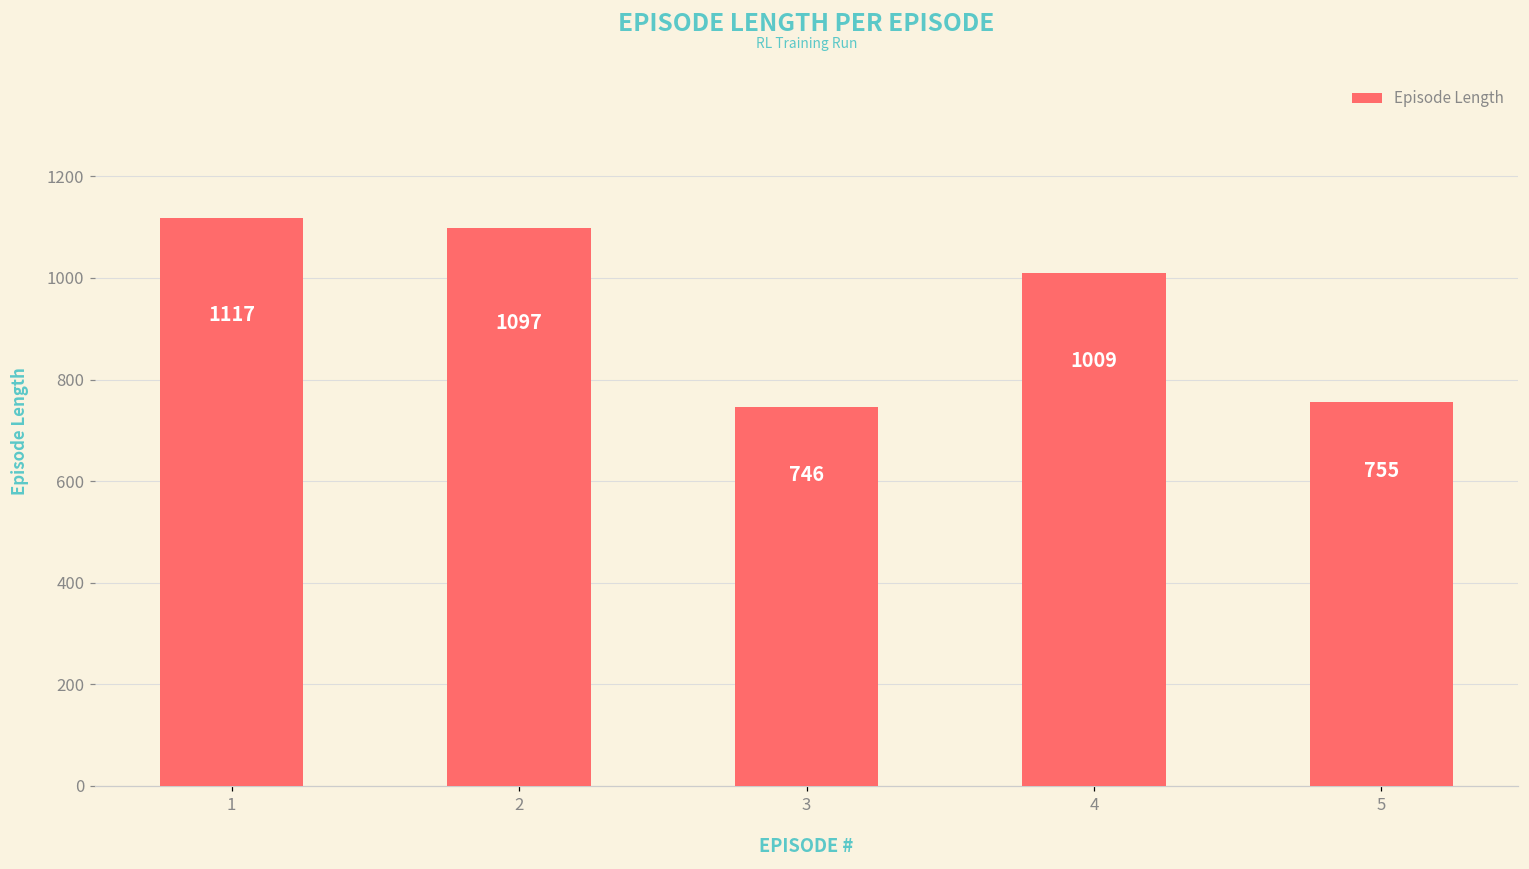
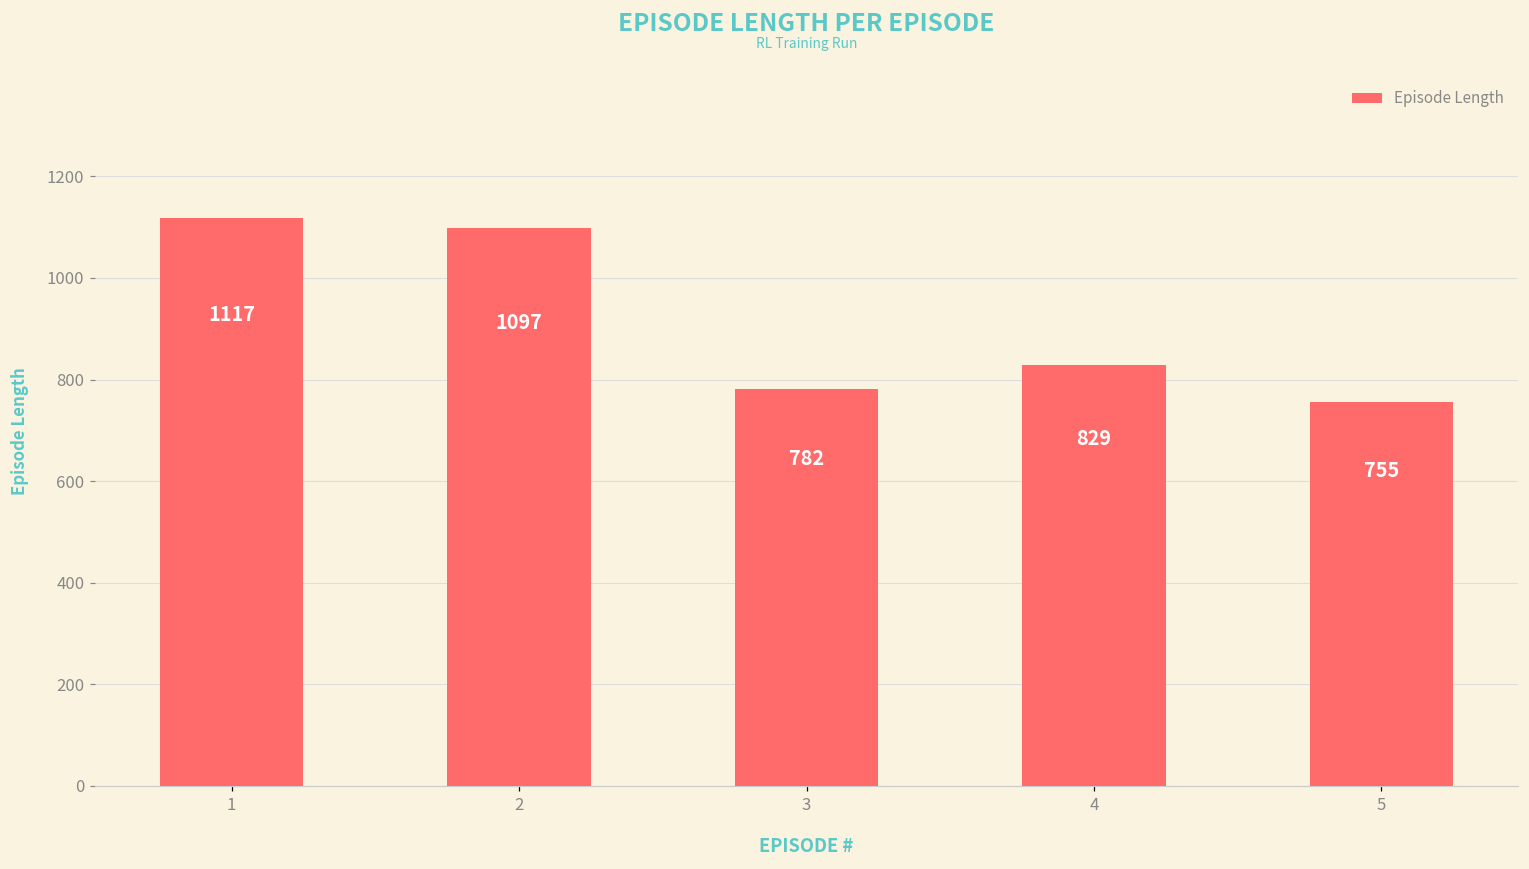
  {
    "1": 1117,
-   "3": 746,
-   "4": 1009,
+   "3": 782,
+   "4": 829,
    "5": 755
  }
